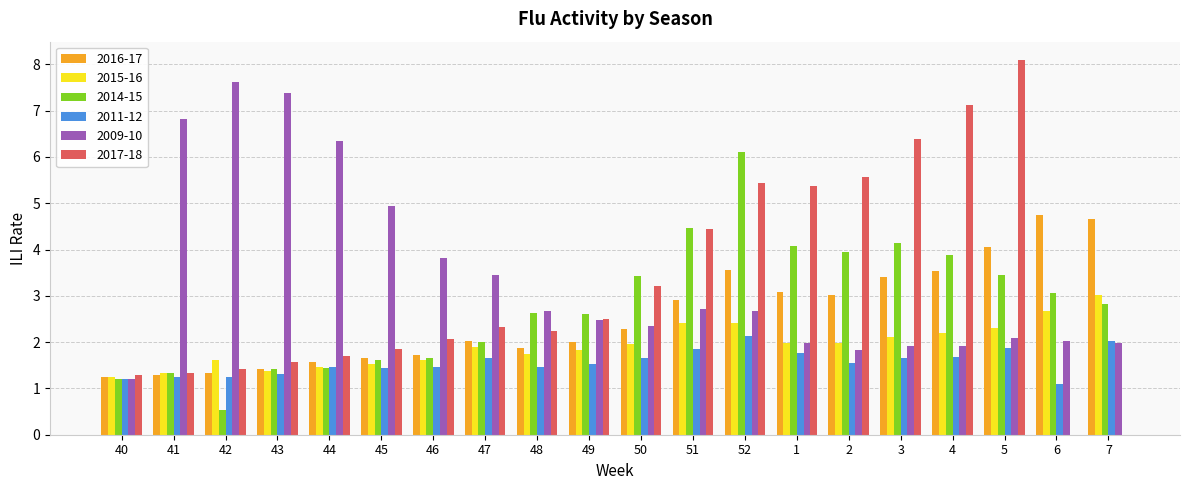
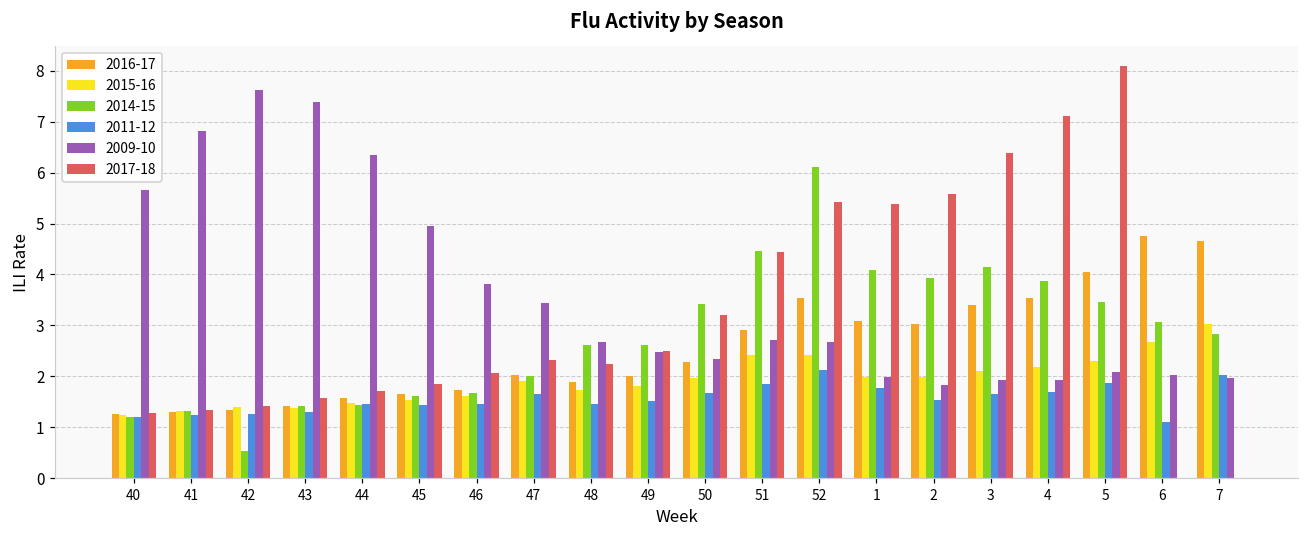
  {
    "2016-17": {
      "40": 1.3,
      "41": 1.3,
      "42": 1.3,
      "43": 1.4,
      "44": 1.6,
      "45": 1.7,
      "46": 1.7,
      "47": 2.0,
      "48": 1.9,
      "49": 2.0,
      "50": 2.3,
      "51": 2.9,
      "52": 3.5,
      "1": 3.1,
      "2": 3.0,
      "3": 3.4,
      "4": 3.5,
      "5": 4.0,
      "6": 4.8,
      "7": 4.7
    },
    "2015-16": {
      "40": 1.2,
      "41": 1.3,
-     "42": 1.6,
+     "42": 1.4,
      "43": 1.4,
      "44": 1.5,
      "45": 1.5,
      "46": 1.6,
      "47": 1.9,
      "48": 1.7,
      "49": 1.8,
      "50": 2.0,
      "51": 2.4,
      "52": 2.4,
      "1": 2.0,
      "2": 2.0,
      "3": 2.1,
      "4": 2.2,
      "5": 2.3,
      "6": 2.7,
      "7": 3.0
    },
    "2014-15": {
      "40": 1.2,
      "41": 1.3,
      "42": 0.5,
      "43": 1.4,
      "44": 1.4,
      "45": 1.6,
      "46": 1.7,
      "47": 2.0,
      "48": 2.6,
      "49": 2.6,
      "50": 3.4,
      "51": 4.5,
      "52": 6.1,
      "1": 4.1,
      "2": 3.9,
      "3": 4.2,
      "4": 3.9,
      "5": 3.5,
      "6": 3.1,
      "7": 2.8
    },
    "2011-12": {
      "40": 1.2,
      "41": 1.2,
      "42": 1.3,
      "43": 1.3,
      "44": 1.5,
      "45": 1.4,
      "46": 1.5,
      "47": 1.7,
      "48": 1.5,
      "49": 1.5,
      "50": 1.7,
      "51": 1.9,
      "52": 2.1,
      "1": 1.8,
      "2": 1.5,
      "3": 1.6,
      "4": 1.7,
      "5": 1.9,
      "6": 1.1,
      "7": 2.0
    },
    "2009-10": {
-     "40": 1.2,
+     "40": 5.7,
      "41": 6.8,
      "42": 7.6,
      "43": 7.4,
      "44": 6.3,
      "45": 4.9,
      "46": 3.8,
      "47": 3.4,
      "48": 2.7,
      "49": 2.5,
      "50": 2.3,
      "51": 2.7,
      "52": 2.7,
      "1": 2.0,
      "2": 1.8,
      "3": 1.9,
      "4": 1.9,
      "5": 2.1,
      "6": 2.0,
      "7": 2.0
    },
    "2017-18": {
      "40": 1.3,
      "41": 1.3,
      "42": 1.4,
      "43": 1.6,
      "44": 1.7,
      "45": 1.9,
      "46": 2.1,
      "47": 2.3,
      "48": 2.2,
      "49": 2.5,
      "50": 3.2,
      "51": 4.4,
      "52": 5.4,
      "1": 5.4,
      "2": 5.6,
      "3": 6.4,
      "4": 7.1,
      "5": 8.1,
      "6": 0.0,
      "7": 0.0
    }
  }
